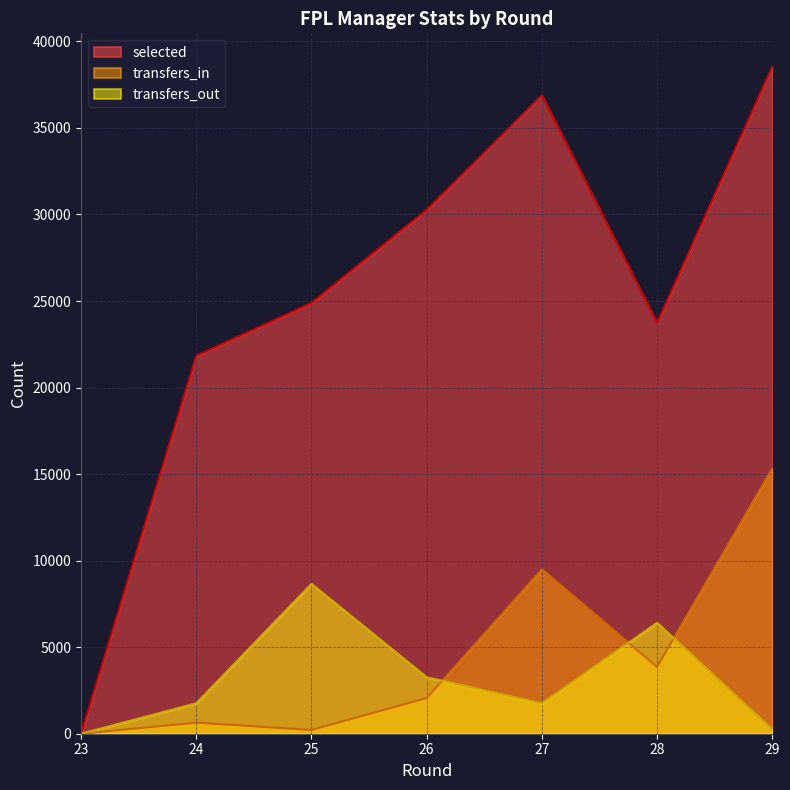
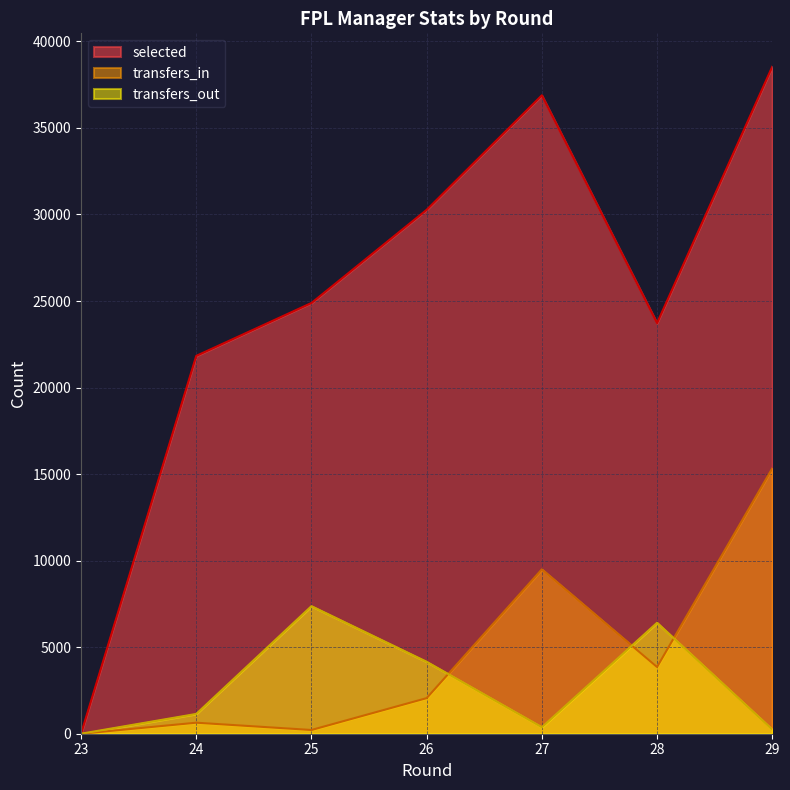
  {
    "selected": {
      "24": 21800,
      "25": 24900,
      "26": 30300,
      "27": 36900,
      "28": 23700,
      "29": 38500
    },
    "transfers_in": {
      "24": 600,
      "25": 200,
      "26": 2100,
      "27": 9500,
      "28": 3900,
      "29": 15300
    },
    "transfers_out": {
-     "24": 1800,
-     "25": 8700,
-     "26": 3300,
-     "27": 1800,
+     "24": 1100,
+     "25": 7400,
+     "26": 4200,
+     "27": 400,
      "28": 6400,
      "29": 200
    }
  }
